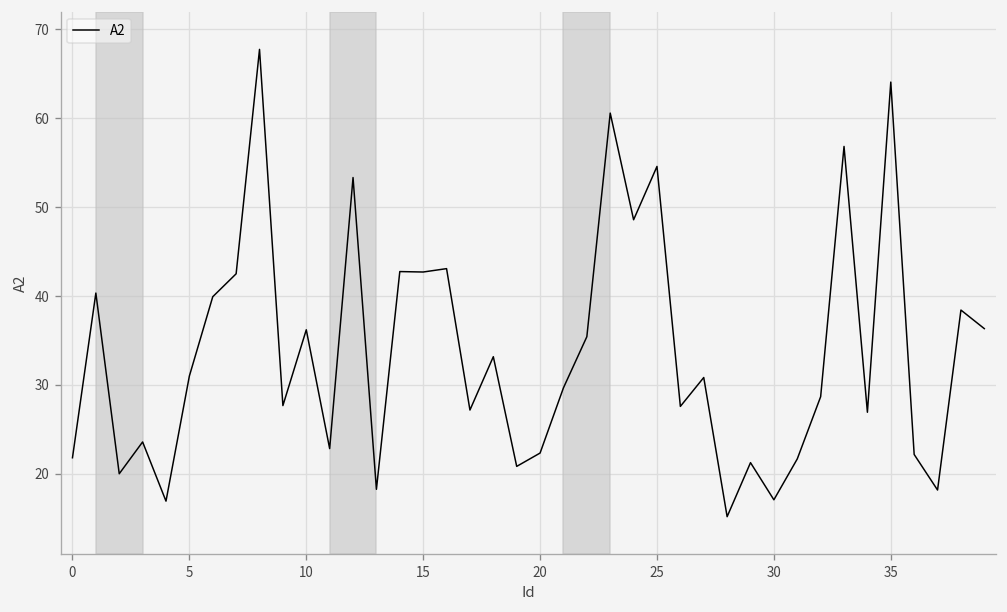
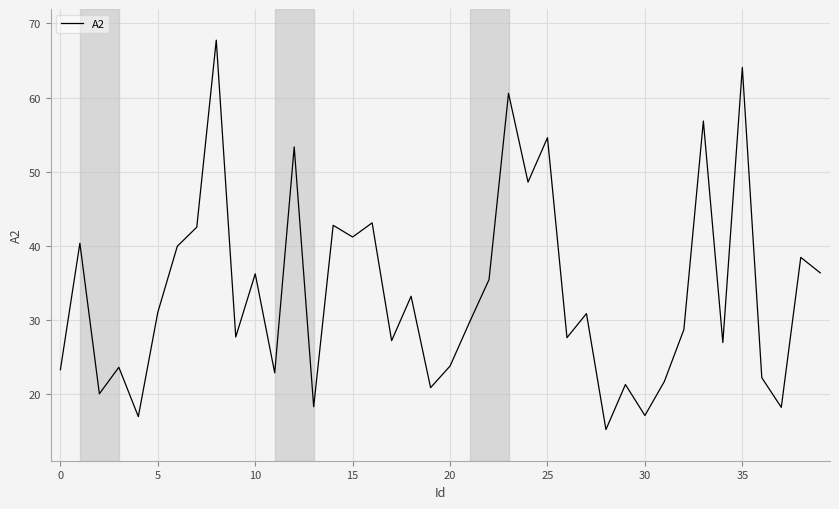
  {
-   "0": 22,
+   "0": 23,
    "5": 31,
    "10": 36,
-   "15": 43,
-   "20": 22,
+   "15": 41,
+   "20": 24,
    "25": 55,
    "30": 17,
    "35": 64
  }
